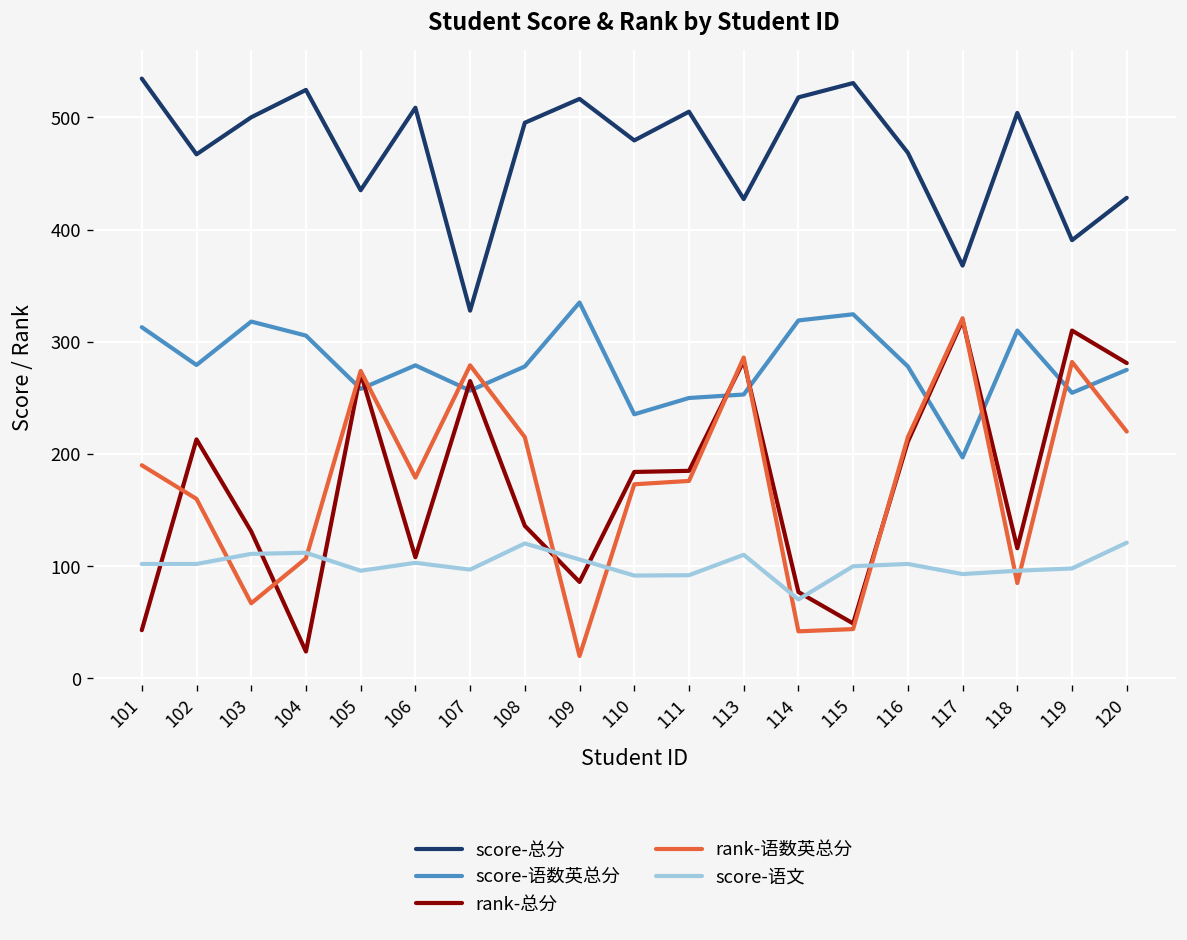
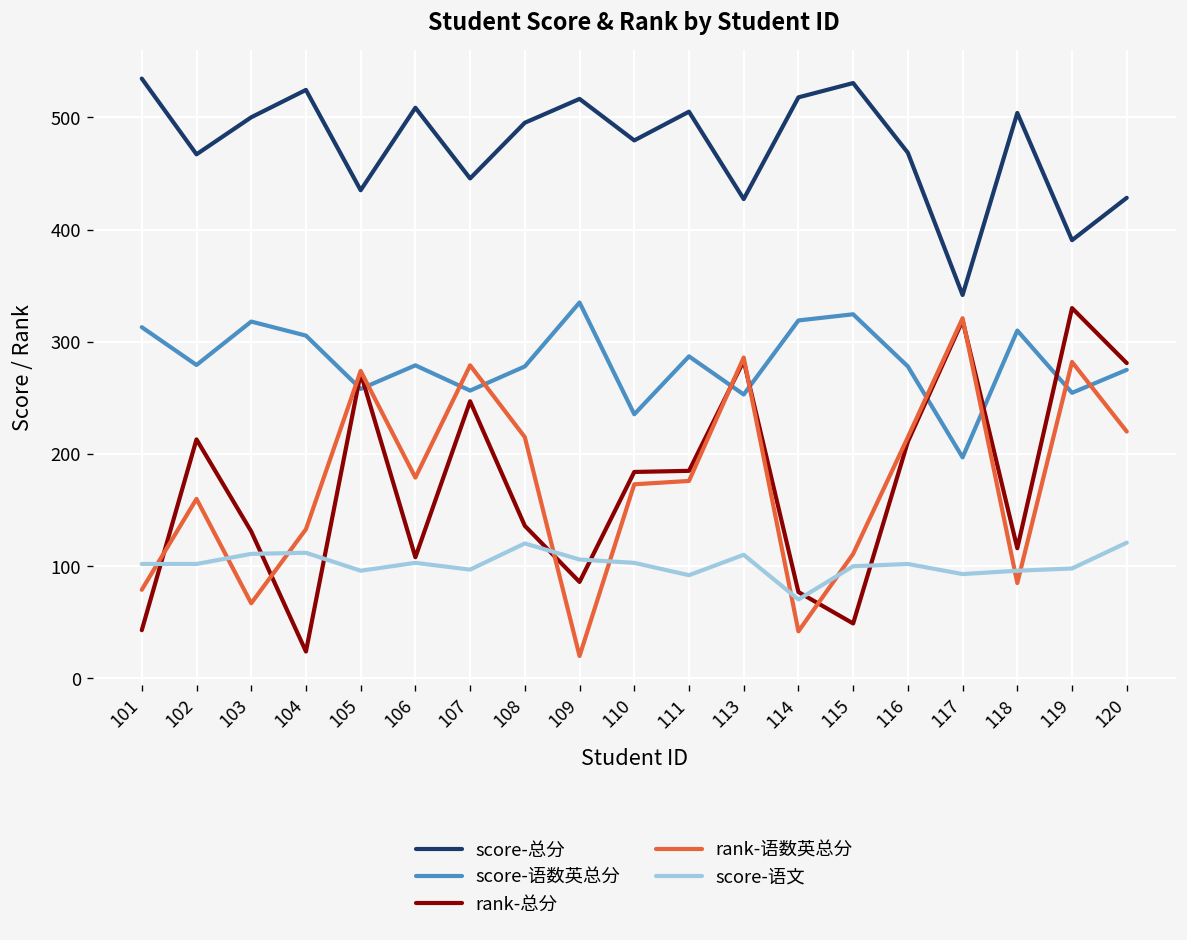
  {
    "score-总分": {
      "101": 530,
      "102": 470,
      "103": 500,
      "104": 520,
      "105": 440,
      "106": 510,
-     "107": 330,
+     "107": 450,
      "108": 500,
      "109": 520,
      "110": 480,
      "111": 510,
      "113": 430,
      "114": 520,
      "115": 530,
      "116": 470,
-     "117": 370,
+     "117": 340,
      "118": 500,
      "119": 390,
      "120": 430
    },
    "score-语数英总分": {
      "101": 310,
      "102": 280,
      "103": 320,
      "104": 310,
      "105": 260,
      "106": 280,
      "107": 260,
      "108": 280,
      "109": 340,
      "110": 240,
-     "111": 250,
+     "111": 290,
      "113": 250,
      "114": 320,
      "115": 320,
      "116": 280,
      "117": 200,
      "118": 310,
      "119": 250,
      "120": 280
    },
    "rank-总分": {
      "101": 40,
      "102": 210,
      "103": 130,
      "104": 20,
      "106": 110,
-     "107": 270,
+     "107": 250,
      "108": 140,
      "109": 90,
      "110": 180,
      "111": 190,
      "113": 280,
      "114": 80,
      "115": 50,
      "116": 210,
      "118": 120,
-     "119": 310,
+     "119": 330,
      "120": 280
    },
    "rank-语数英总分": {
-     "101": 190,
+     "101": 80,
      "102": 160,
      "103": 70,
-     "104": 110,
+     "104": 130,
      "106": 180,
      "107": 280,
      "108": 220,
      "109": 20,
      "110": 170,
      "111": 180,
      "113": 290,
      "114": 40,
-     "115": 40,
+     "115": 110,
      "116": 220,
      "118": 90,
      "119": 280,
      "120": 220
    },
    "score-语文": {
      "101": 100,
      "102": 100,
      "103": 110,
      "104": 110,
      "105": 100,
      "106": 100,
      "107": 100,
      "108": 120,
      "109": 110,
-     "110": 90,
+     "110": 100,
      "111": 90,
      "113": 110,
      "114": 70,
      "115": 100,
      "116": 100,
      "117": 90,
      "118": 100,
      "119": 100,
      "120": 120
    }
  }
